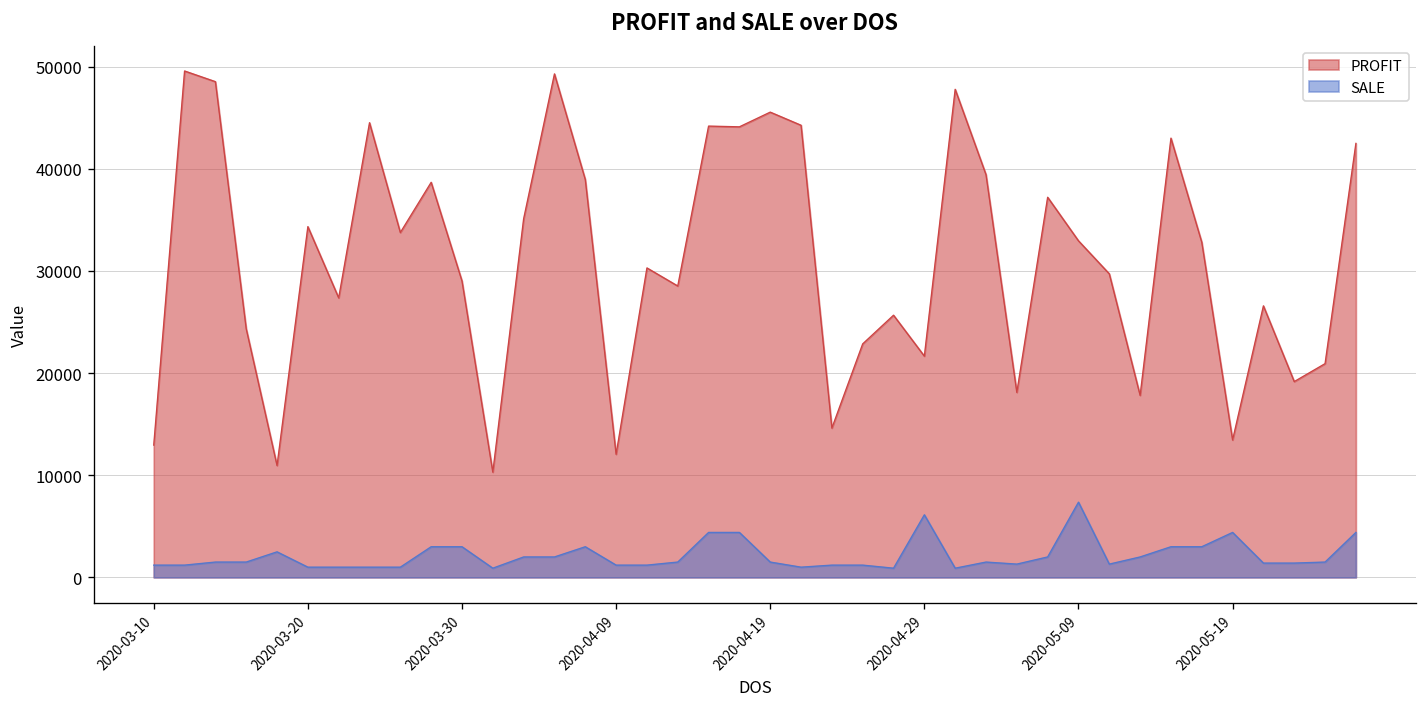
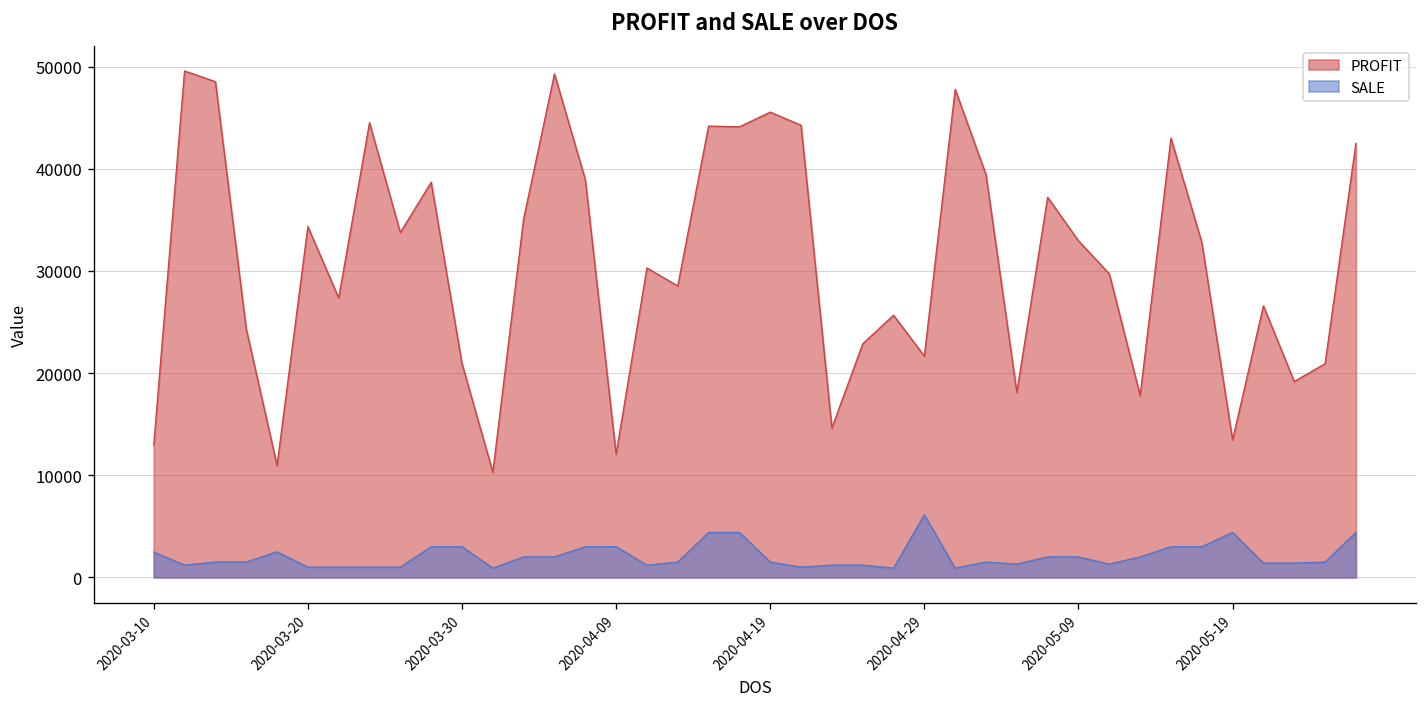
  {
    "PROFIT": {
      "2020-03-10": 13000,
      "2020-03-20": 34000,
-     "2020-03-30": 29000,
+     "2020-03-30": 21000,
      "2020-04-09": 12000,
      "2020-04-19": 46000,
      "2020-04-29": 22000,
      "2020-05-09": 33000,
      "2020-05-19": 13000
    },
    "SALE": {
-     "2020-03-10": 1000,
+     "2020-03-10": 2000,
      "2020-03-20": 1000,
      "2020-03-30": 3000,
-     "2020-04-09": 1000,
+     "2020-04-09": 3000,
      "2020-04-19": 2000,
      "2020-04-29": 6000,
-     "2020-05-09": 7000,
+     "2020-05-09": 2000,
      "2020-05-19": 4000
    }
  }
